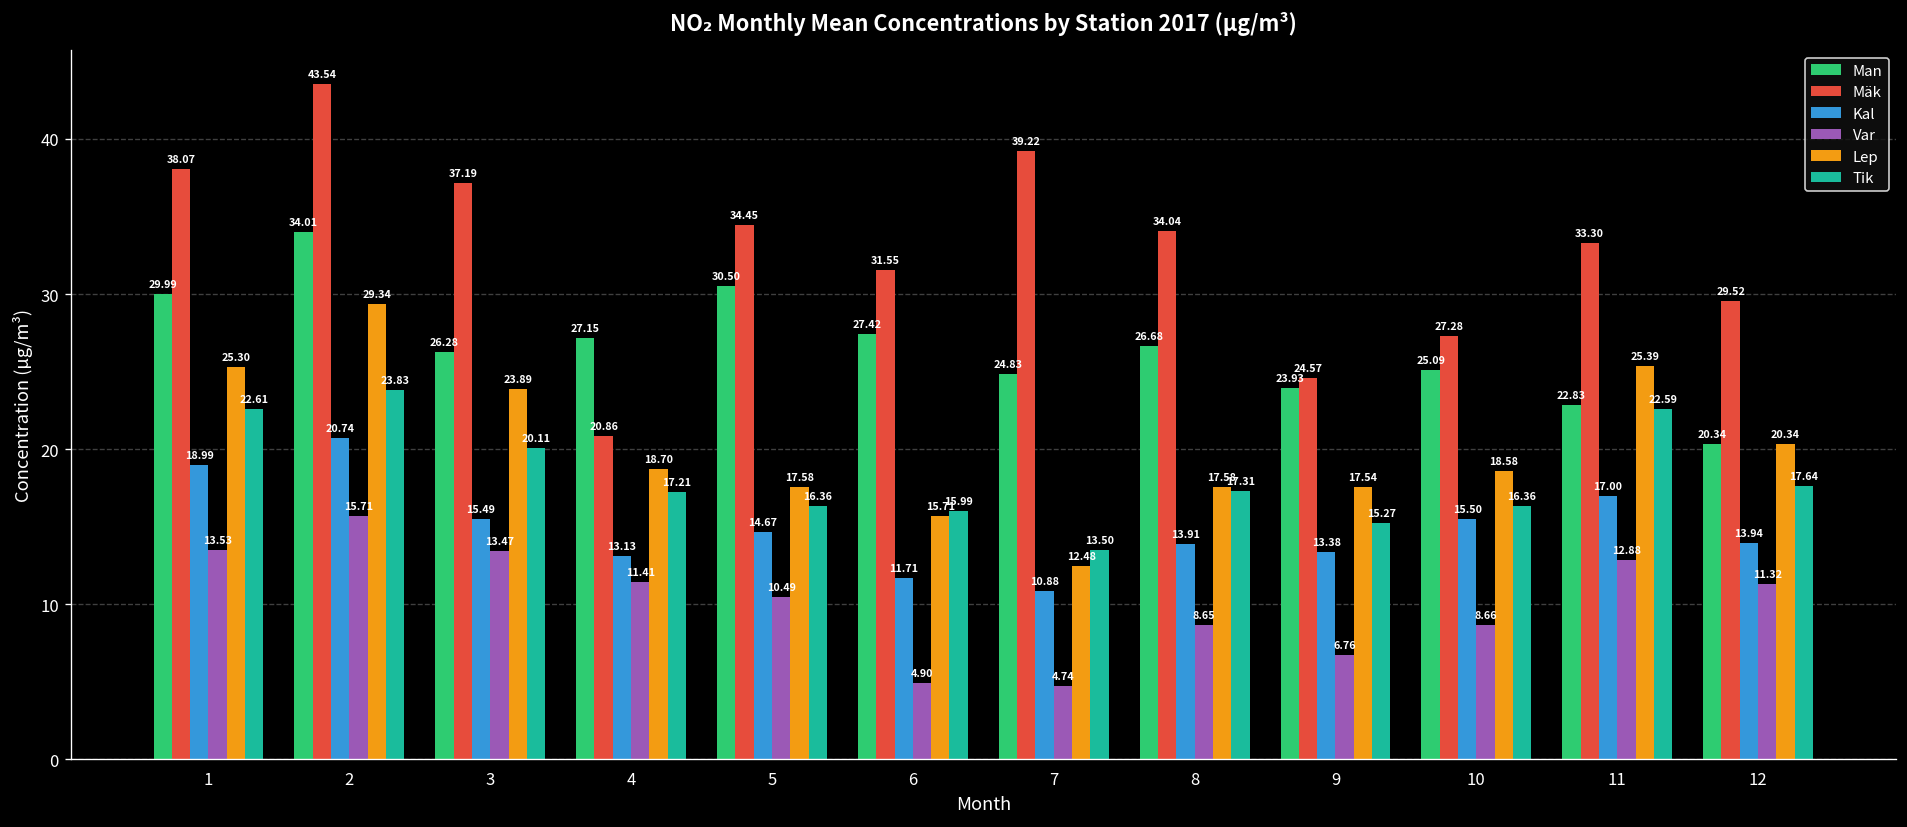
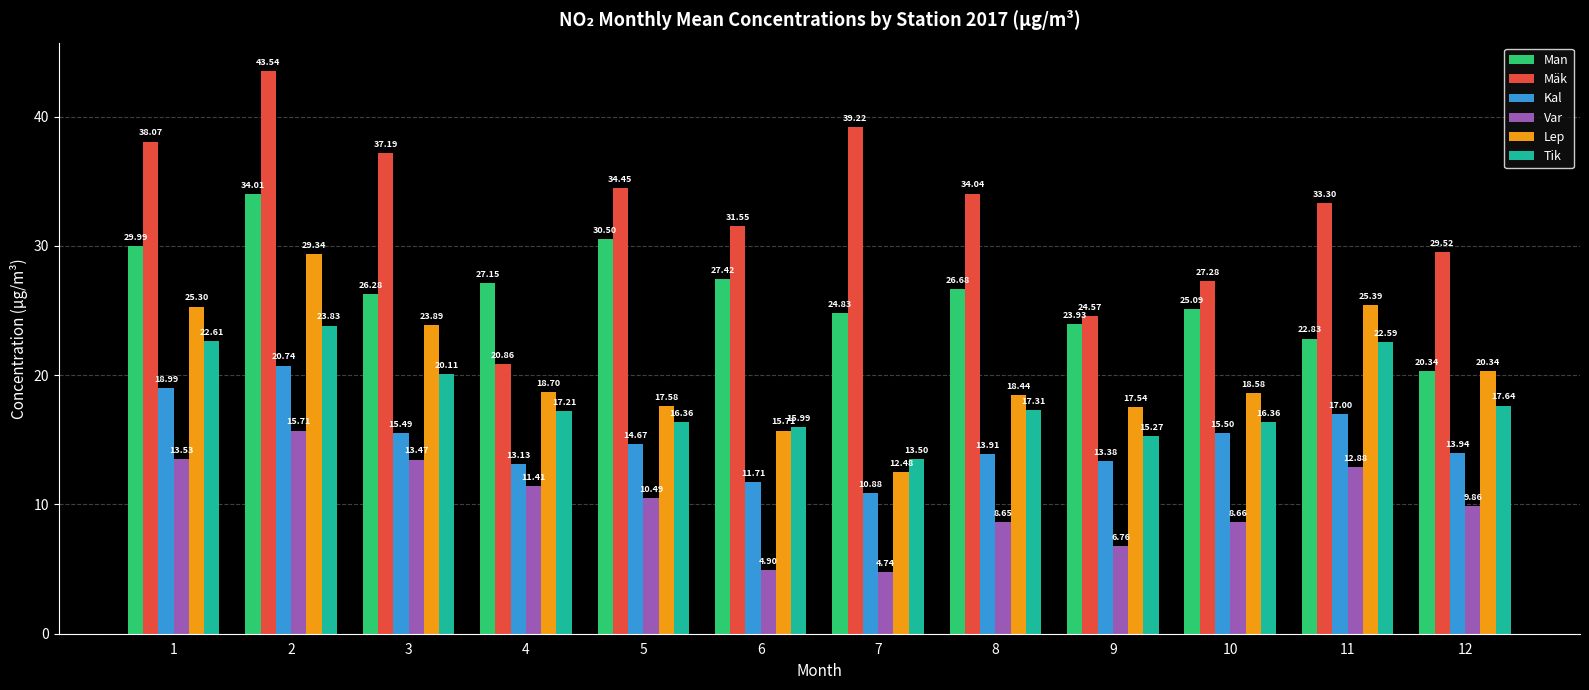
  {
    "Mäk": {
      "1": 38.07,
      "2": 43.54,
      "3": 37.19,
      "4": 20.86,
      "5": 34.45,
      "6": 31.55,
      "7": 39.22,
      "8": 34.04,
      "9": 24.57,
      "10": 27.28,
      "11": 33.30,
      "12": 29.52
    },
    "Kal": {
      "1": 18.99,
      "2": 20.74,
      "3": 15.49,
      "4": 13.13,
      "5": 14.67,
      "6": 11.71,
      "7": 10.88,
      "8": 13.91,
      "9": 13.38,
      "10": 15.50,
      "11": 17.00,
      "12": 13.94
    },
    "Var": {
      "1": 13.53,
      "2": 15.71,
      "3": 13.47,
      "4": 11.41,
      "5": 10.49,
      "6": 4.90,
      "7": 4.74,
      "8": 8.65,
      "9": 6.76,
      "10": 8.66,
      "11": 12.88,
-     "12": 11.32
+     "12": 9.86
    },
    "Lep": {
      "1": 25.30,
      "2": 29.34,
      "3": 23.89,
      "4": 18.70,
      "5": 17.58,
      "7": 12.48,
-     "8": 17.58,
+     "8": 18.44,
      "9": 17.54,
      "10": 18.58,
      "11": 25.39,
      "12": 20.34
    }
  }
